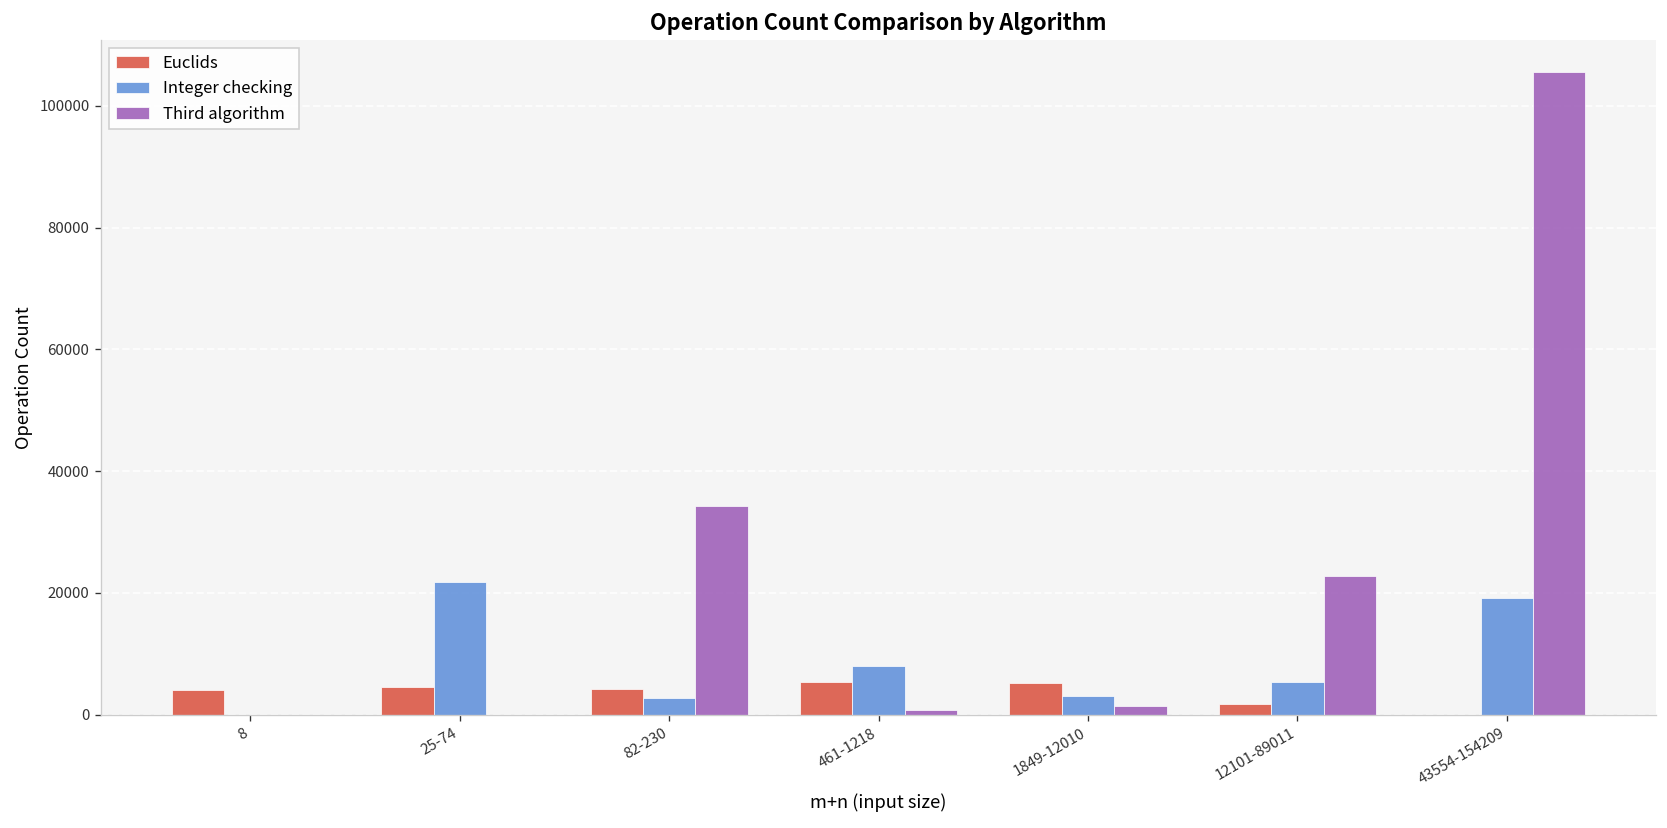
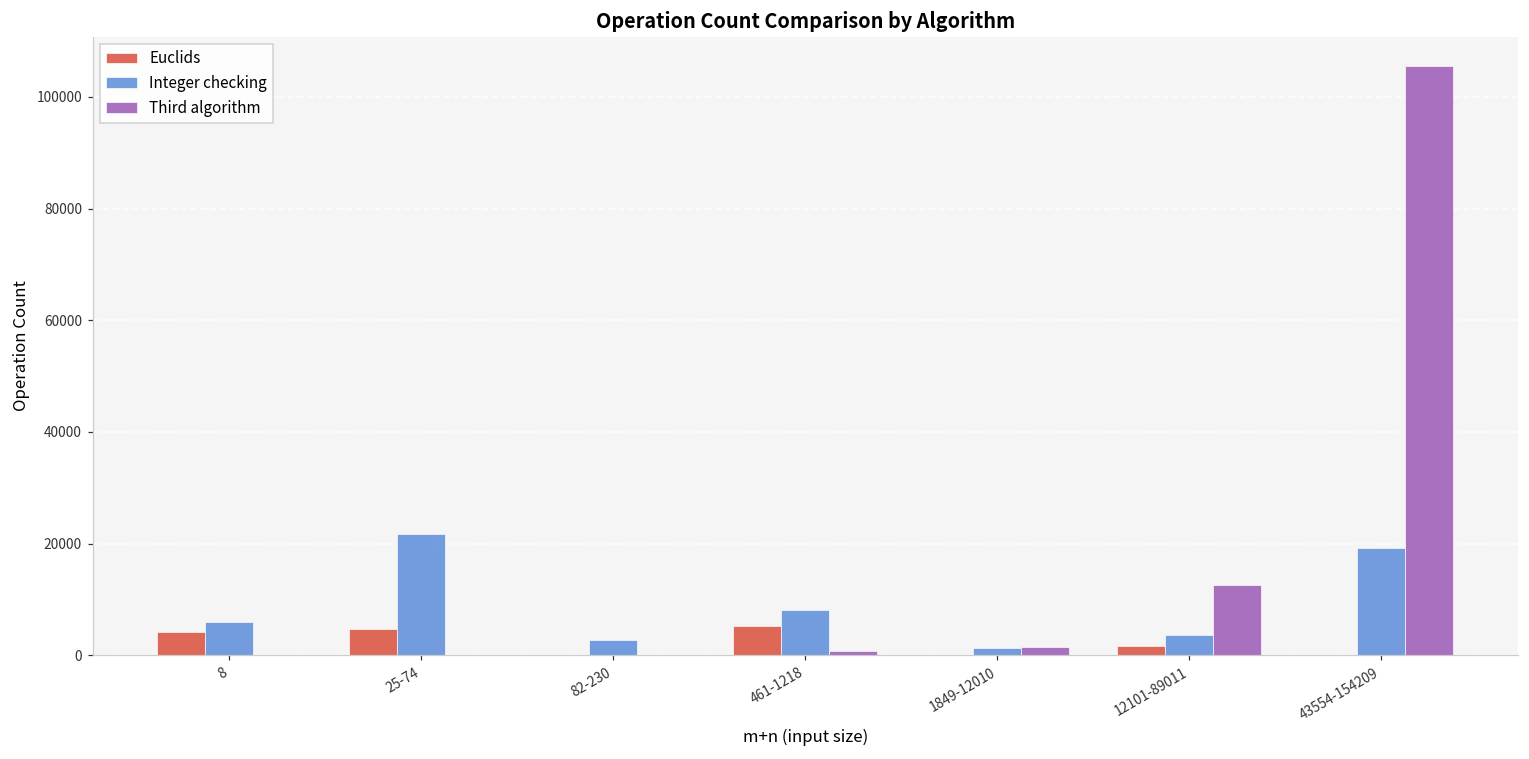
  {
    "Euclids": {
      "8": 4000,
      "25-74": 5000,
-     "82-230": 4000,
+     "82-230": 0,
      "461-1218": 5000,
-     "1849-12010": 5000,
+     "1849-12010": 0,
      "12101-89011": 2000
    },
    "Integer checking": {
-     "8": 0,
+     "8": 6000,
      "25-74": 22000,
      "82-230": 3000,
      "461-1218": 8000,
-     "1849-12010": 3000,
-     "12101-89011": 5000,
+     "1849-12010": 1000,
+     "12101-89011": 4000,
      "43554-154209": 19000
    },
    "Third algorithm": {
-     "82-230": 34000,
+     "82-230": 0,
      "461-1218": 1000,
      "1849-12010": 1000,
-     "12101-89011": 23000,
+     "12101-89011": 13000,
      "43554-154209": 106000
    }
  }
